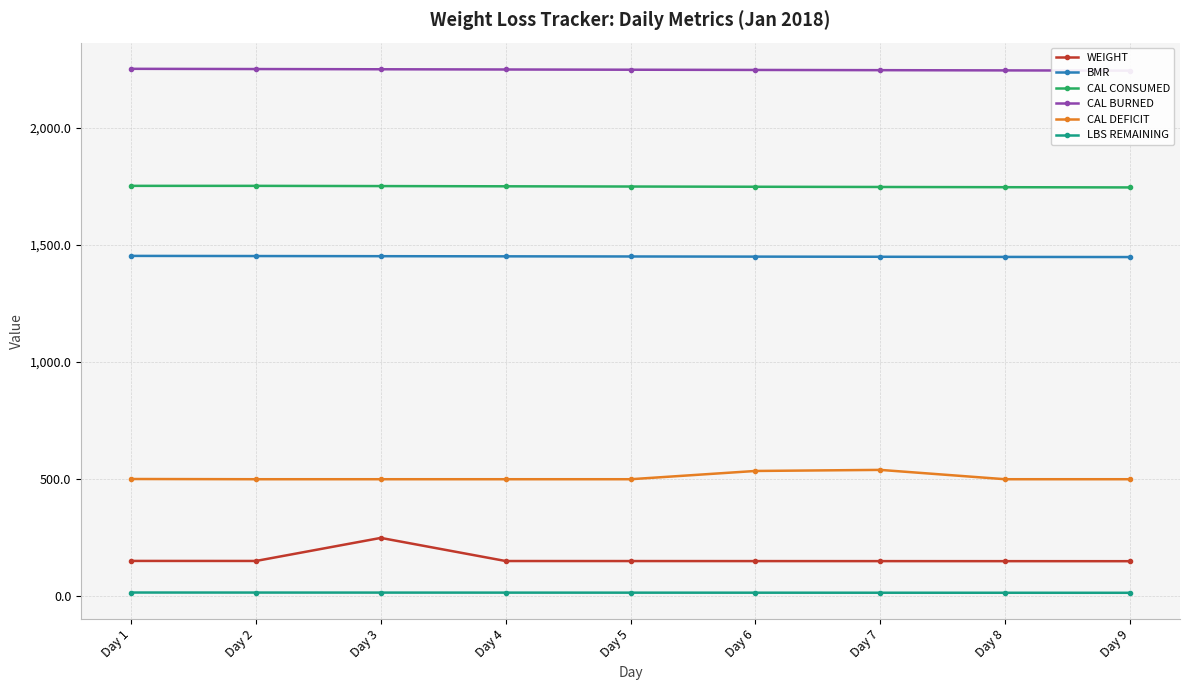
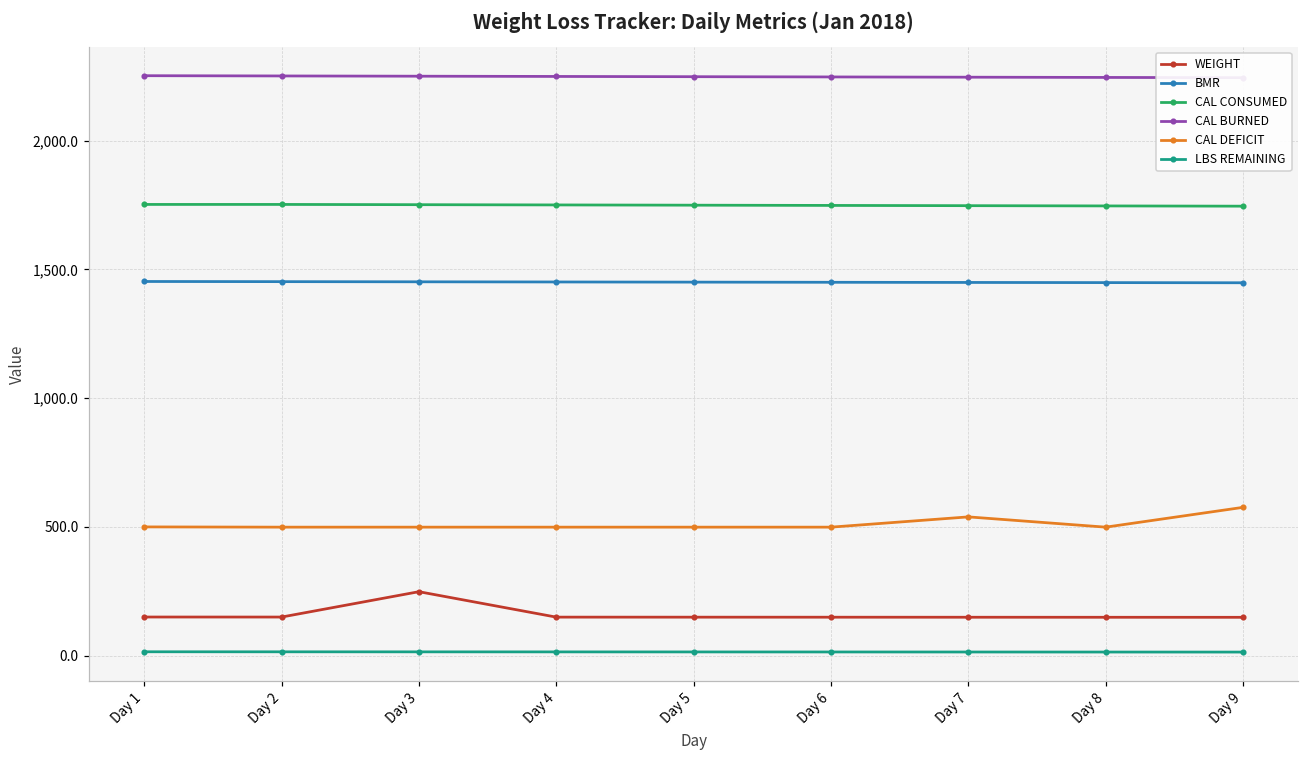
  {
    "WEIGHT": {
      "Day 1": "150",
      "Day 2": "150",
      "Day 3": "250",
      "Day 4": "150",
      "Day 5": "150",
      "Day 6": "150",
      "Day 7": "150",
      "Day 8": "150",
      "Day 9": "150"
    },
    "BMR": {
      "Day 1": "1,450",
      "Day 2": "1,450",
      "Day 3": "1,450",
      "Day 4": "1,450",
      "Day 5": "1,450",
      "Day 6": "1,450",
      "Day 7": "1,450",
      "Day 8": "1,450",
      "Day 9": "1,450"
    },
    "CAL BURNED": {
      "Day 1": "2,250",
      "Day 2": "2,250",
      "Day 3": "2,250",
      "Day 4": "2,250",
      "Day 5": "2,250",
      "Day 6": "2,250",
      "Day 7": "2,250",
      "Day 8": "2,250"
    },
    "CAL DEFICIT": {
      "Day 1": "500",
      "Day 2": "500",
      "Day 3": "500",
      "Day 4": "500",
      "Day 5": "500",
-     "Day 6": "530",
+     "Day 6": "500",
      "Day 7": "540",
      "Day 8": "500",
-     "Day 9": "500"
+     "Day 9": "580"
    }
  }
